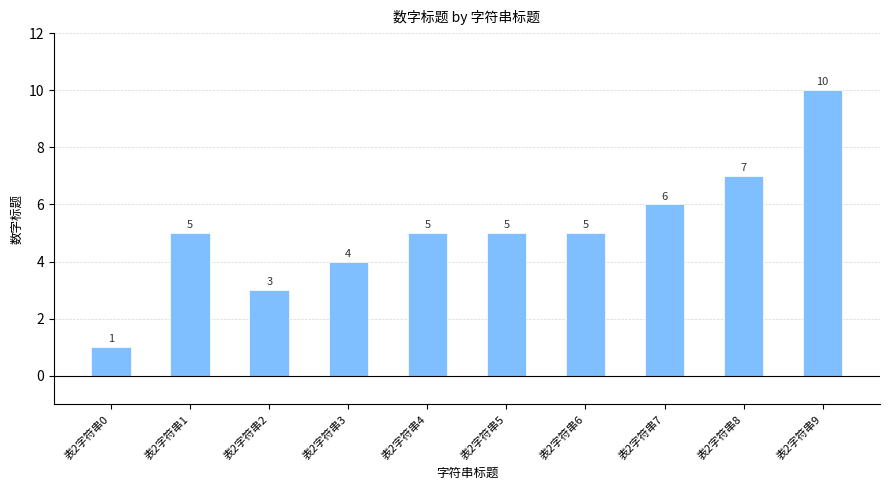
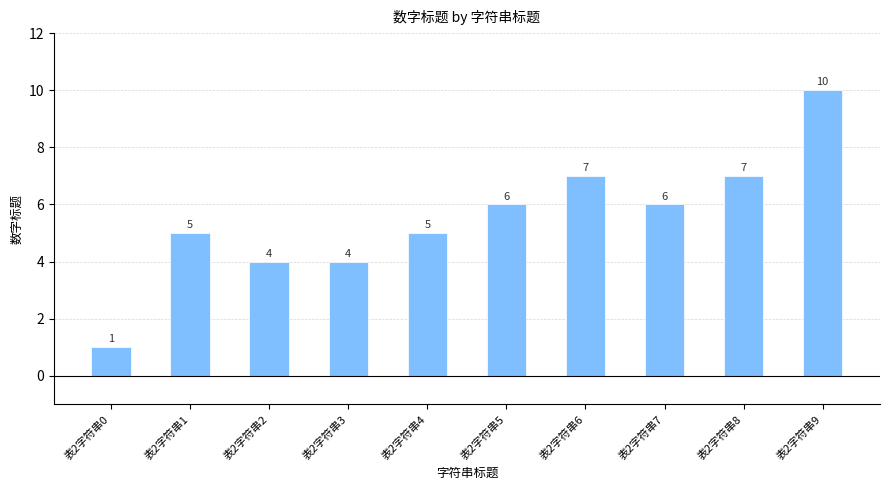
  {
    "表2字符串0": 1,
    "表2字符串1": 5,
-   "表2字符串2": 3,
+   "表2字符串2": 4,
    "表2字符串3": 4,
    "表2字符串4": 5,
-   "表2字符串5": 5,
-   "表2字符串6": 5,
+   "表2字符串5": 6,
+   "表2字符串6": 7,
    "表2字符串7": 6,
    "表2字符串8": 7,
    "表2字符串9": 10
  }
